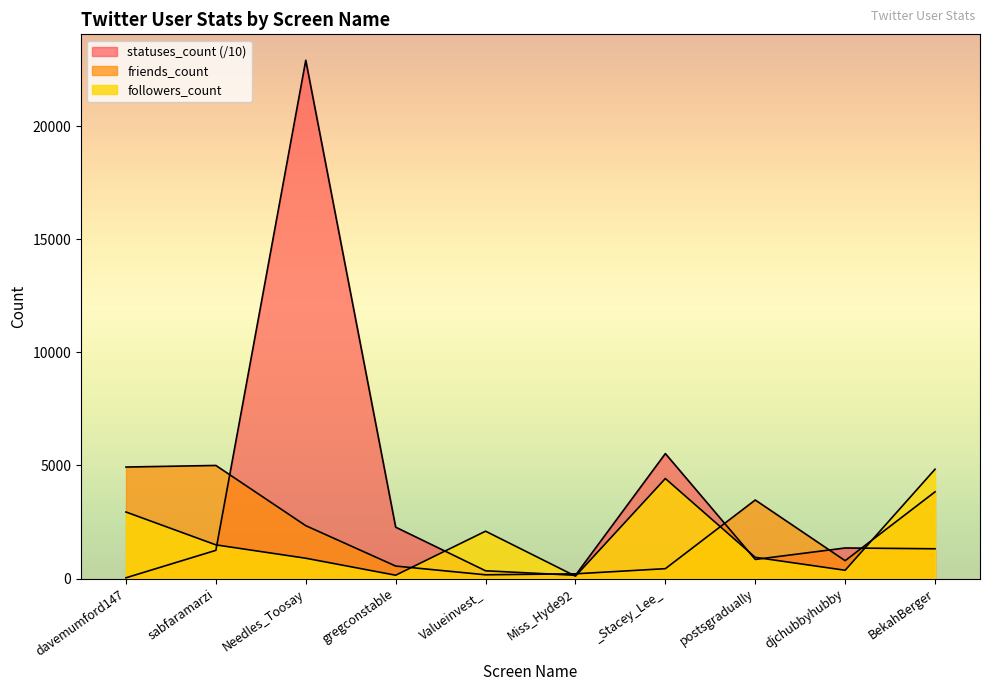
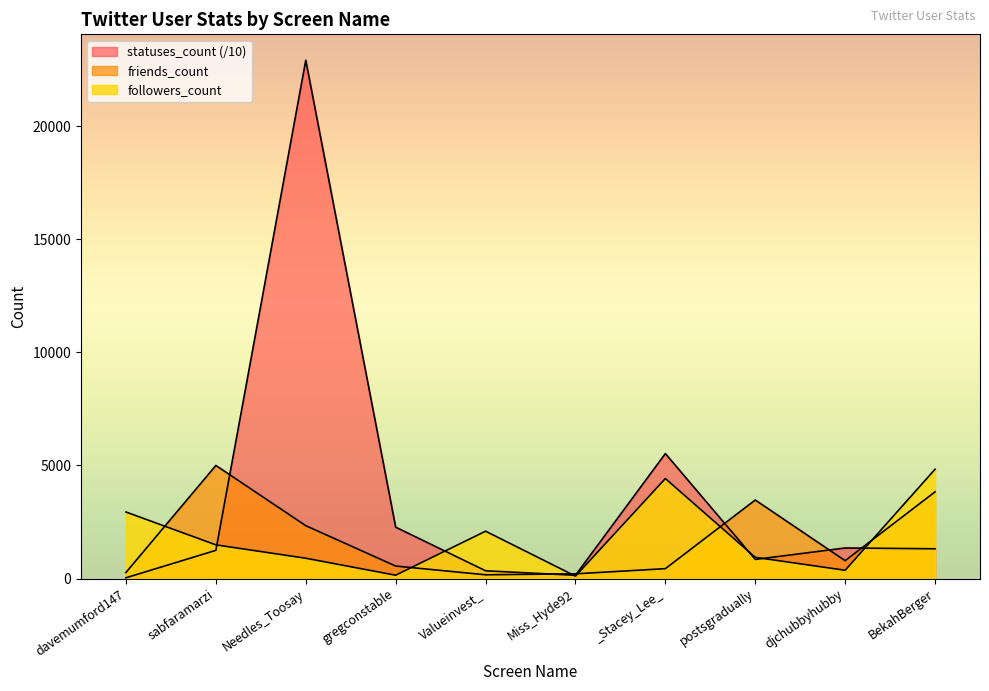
  {
    "statuses_count (/10)": {
      "davemumford147": 0,
      "sabfaramarzi": 1200,
      "Needles_Toosay": 22900,
      "gregconstable": 2300,
      "Valueinvest_": 300,
      "_Stacey_Lee_": 5500,
      "djchubbyhubby": 1400,
      "BekahBerger": 1300
    },
    "friends_count": {
-     "davemumford147": 4900,
+     "davemumford147": 300,
      "sabfaramarzi": 5000,
      "Needles_Toosay": 2300,
      "gregconstable": 600,
      "Valueinvest_": 200,
      "_Stacey_Lee_": 400,
      "postsgradually": 3500,
      "djchubbyhubby": 800,
      "BekahBerger": 3800
    },
    "followers_count": {
      "davemumford147": 2900,
      "sabfaramarzi": 1500,
      "Needles_Toosay": 900,
      "gregconstable": 100,
      "Valueinvest_": 2100,
      "_Stacey_Lee_": 4400,
      "djchubbyhubby": 400,
      "BekahBerger": 4800
    }
  }
